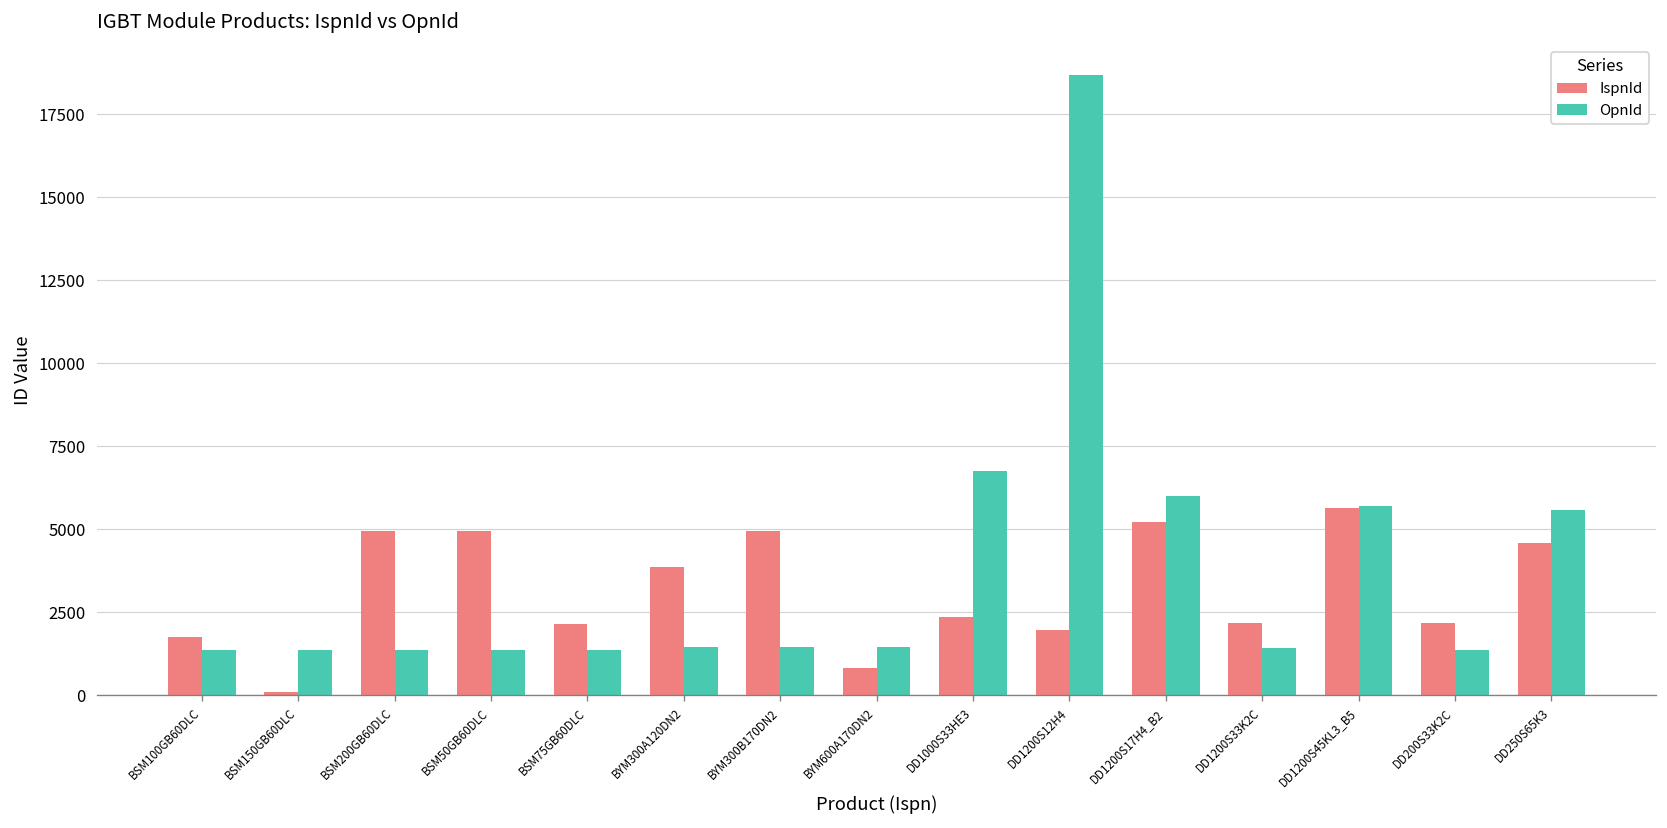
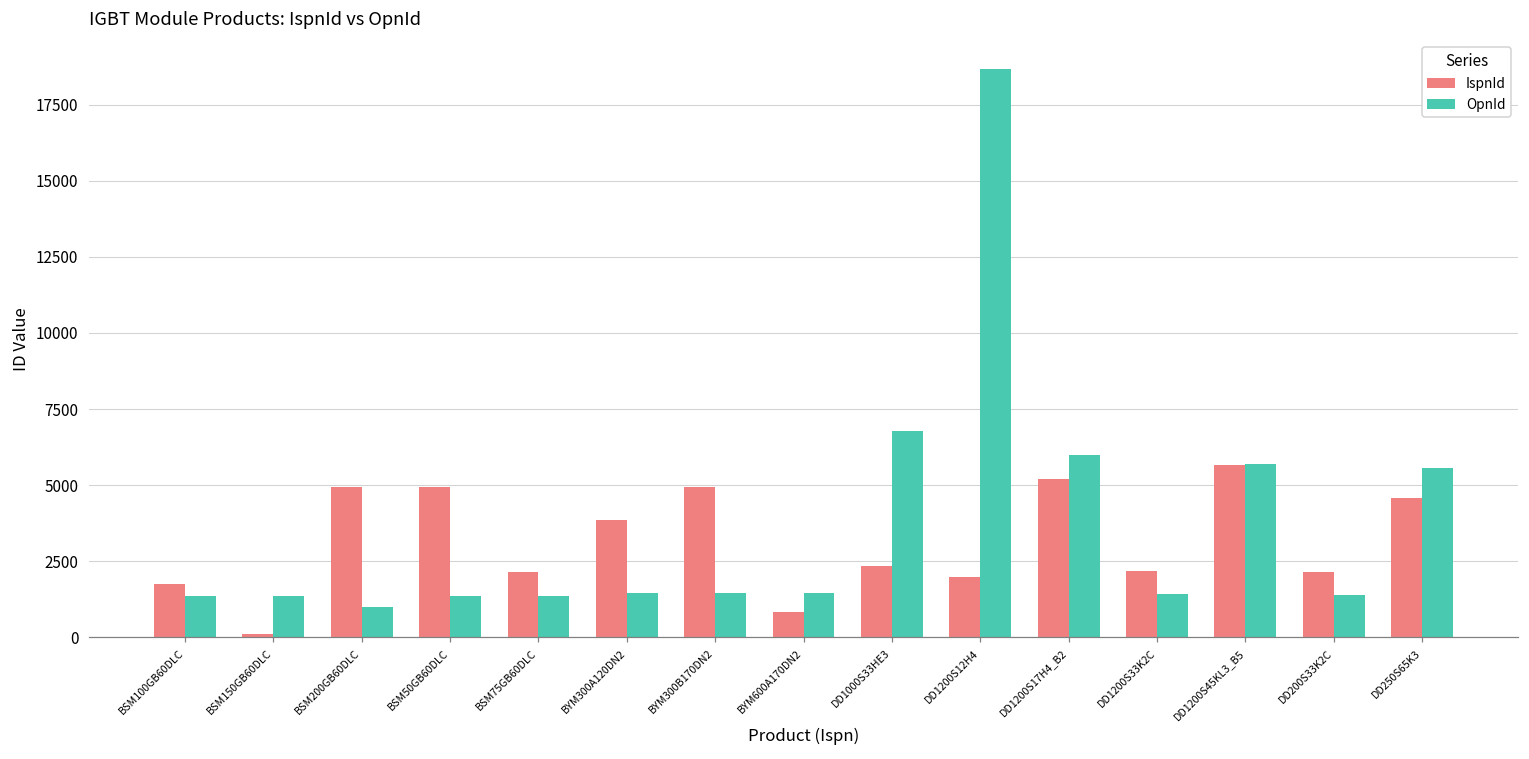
  {
    "IspnId": {
      "BSM100GB60DLC": 1800,
      "BSM150GB60DLC": 100,
      "BSM200GB60DLC": 4900,
      "BSM50GB60DLC": 4900,
      "BSM75GB60DLC": 2200,
      "BYM300A120DN2": 3900,
      "BYM300B170DN2": 5000,
      "BYM600A170DN2": 800,
      "DD1000S33HE3": 2400,
      "DD1200S12H4": 2000,
      "DD1200S17H4_B2": 5200,
      "DD1200S33K2C": 2200,
      "DD1200S45KL3_B5": 5600,
      "DD200S33K2C": 2200,
      "DD250S65K3": 4600
    },
    "OpnId": {
      "BSM100GB60DLC": 1400,
      "BSM150GB60DLC": 1400,
-     "BSM200GB60DLC": 1400,
+     "BSM200GB60DLC": 1000,
      "BSM50GB60DLC": 1400,
      "BSM75GB60DLC": 1400,
      "BYM300A120DN2": 1400,
      "BYM300B170DN2": 1500,
      "BYM600A170DN2": 1500,
      "DD1000S33HE3": 6800,
      "DD1200S12H4": 18700,
      "DD1200S17H4_B2": 6000,
      "DD1200S33K2C": 1400,
      "DD1200S45KL3_B5": 5700,
      "DD200S33K2C": 1400,
      "DD250S65K3": 5600
    }
  }
